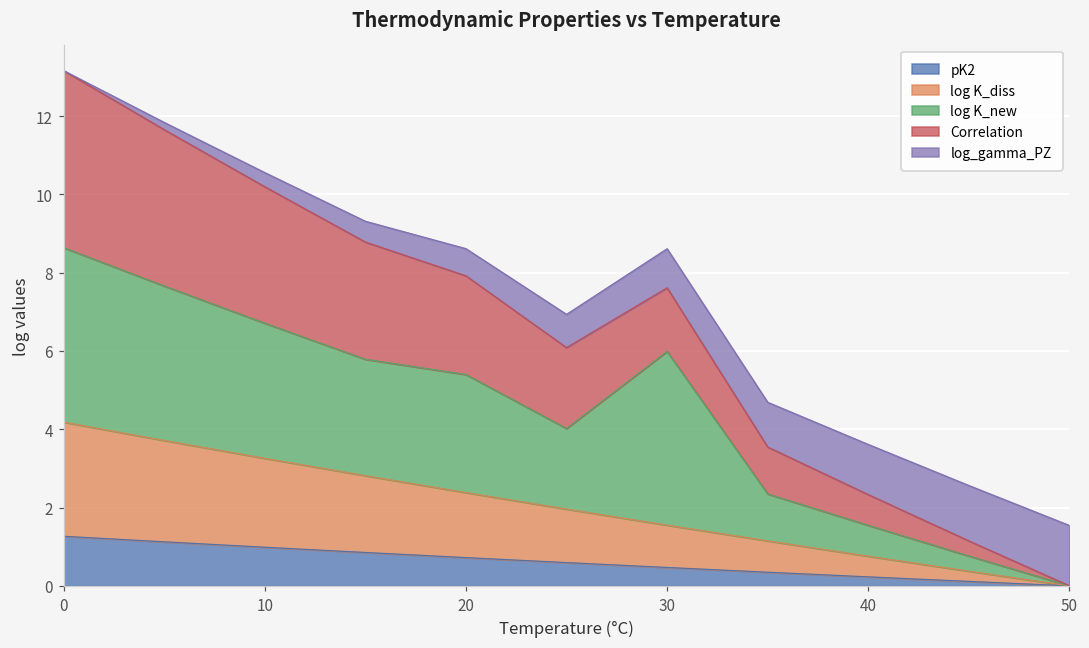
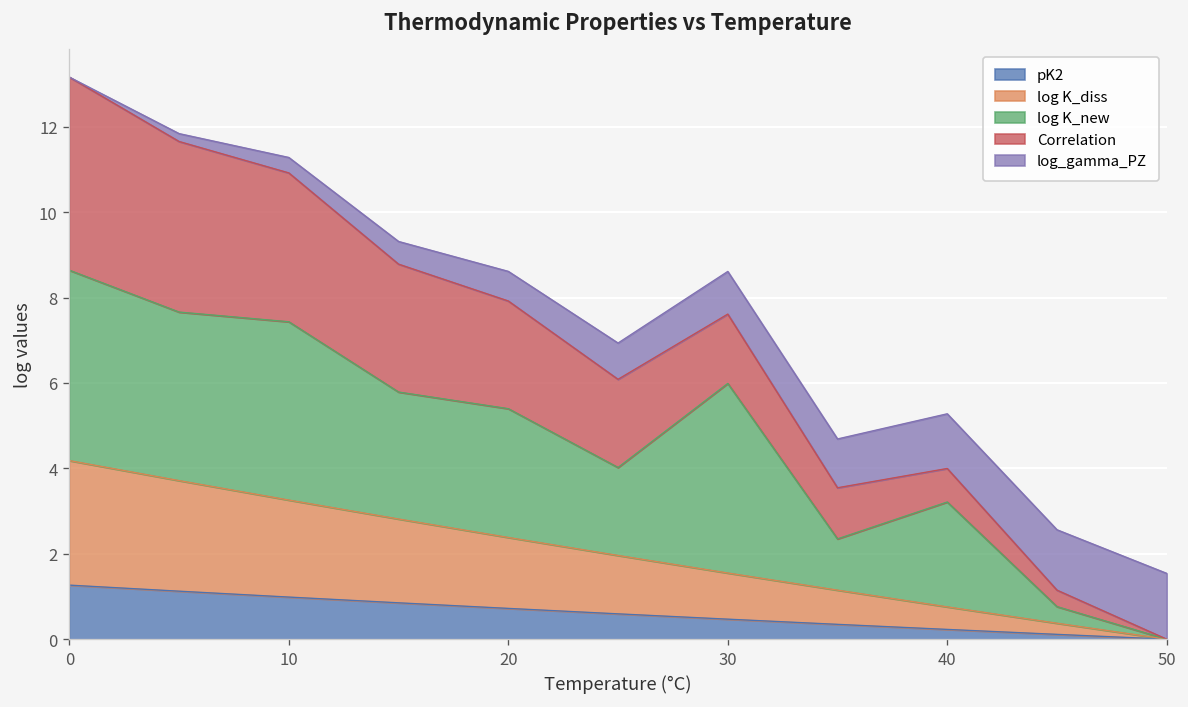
  {
    "log K_new": {
      "0": 4.5,
-     "10": 3.5,
+     "10": 4.2,
      "20": 3.0,
      "30": 4.4,
-     "40": 0.8
+     "40": 2.5
    }
  }
